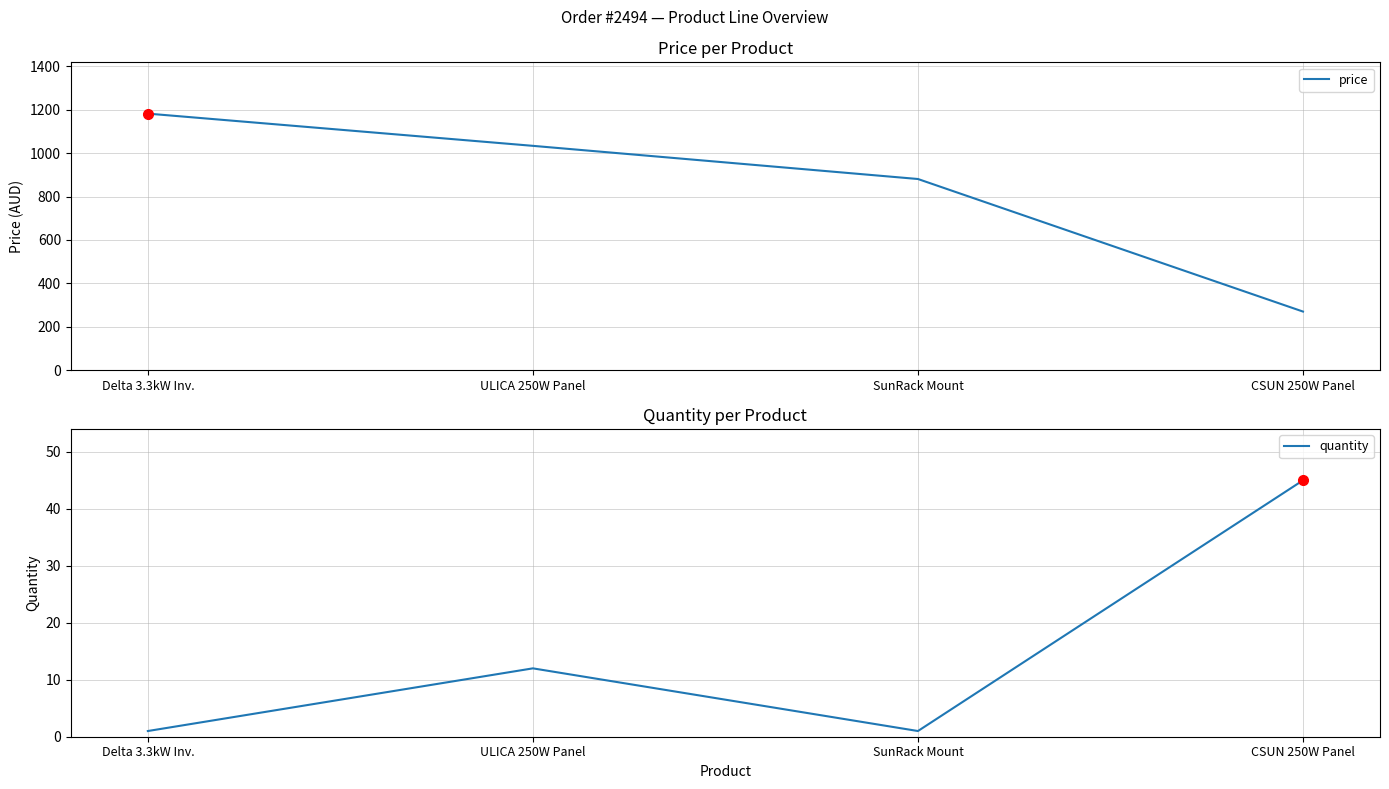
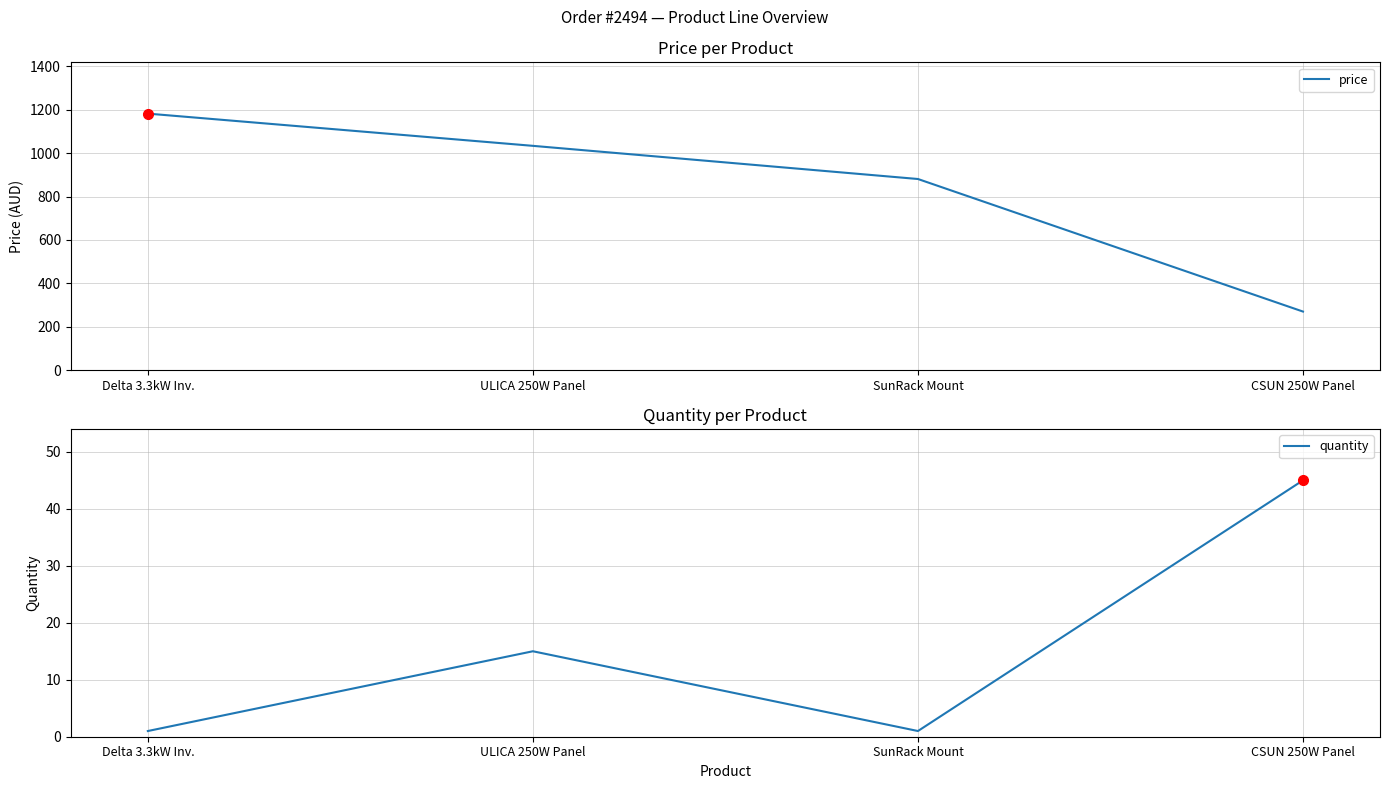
  {
    "Price per Product": {
      "price": {
        "ULICA 250W Panel": 1030,
        "SunRack Mount": 880,
        "CSUN 250W Panel": 270
      }
    },
    "Quantity per Product": {
      "quantity": {
        "Delta 3.3kW Inv.": 1,
-       "ULICA 250W Panel": 12,
+       "ULICA 250W Panel": 15,
        "SunRack Mount": 1
      }
    }
  }
